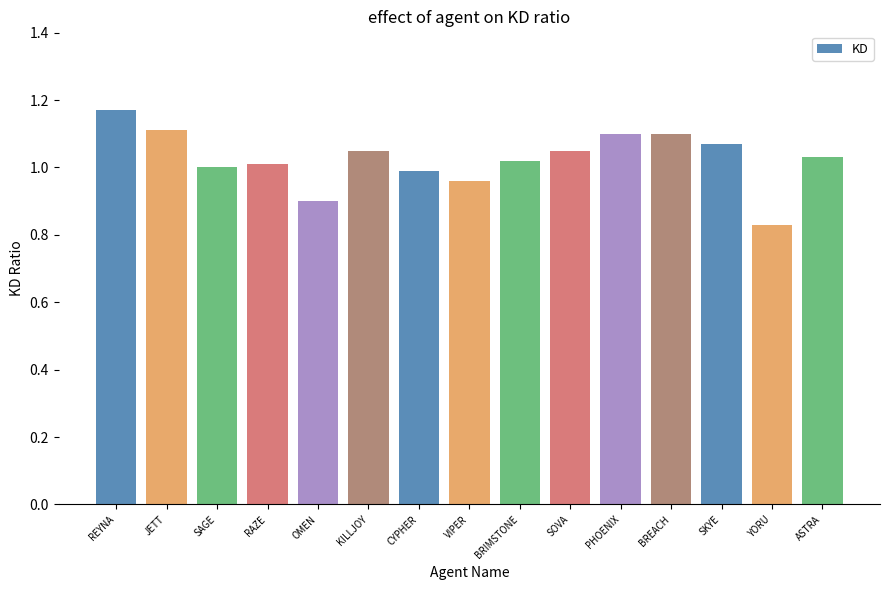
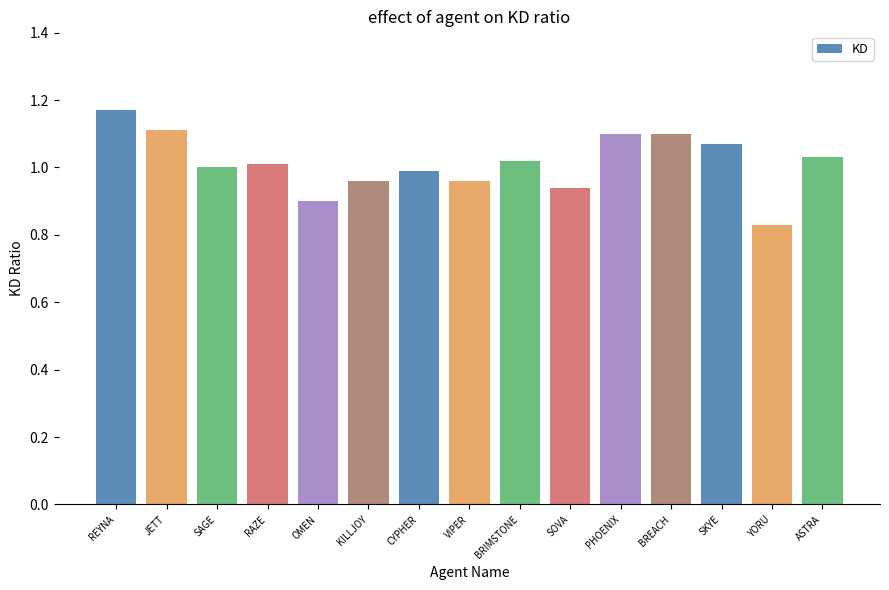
  {
    "REYNA": 1.17,
    "JETT": 1.11,
    "SAGE": 1.00,
    "RAZE": 1.01,
    "OMEN": 0.90,
-   "KILLJOY": 1.05,
+   "KILLJOY": 0.96,
    "CYPHER": 0.99,
    "VIPER": 0.96,
    "BRIMSTONE": 1.02,
-   "SOVA": 1.05,
+   "SOVA": 0.94,
    "PHOENIX": 1.10,
    "BREACH": 1.10,
    "SKYE": 1.07,
    "YORU": 0.83,
    "ASTRA": 1.03
  }
